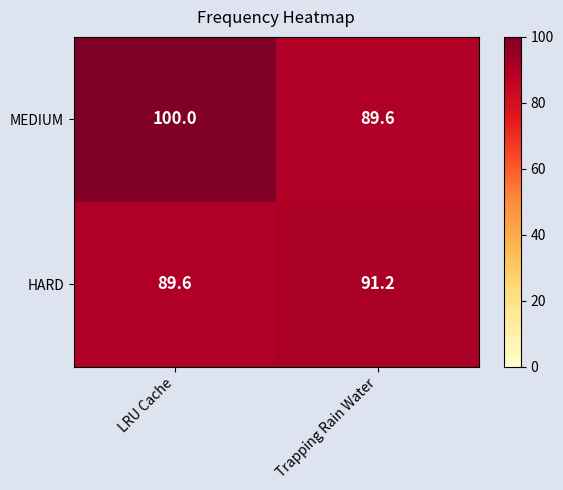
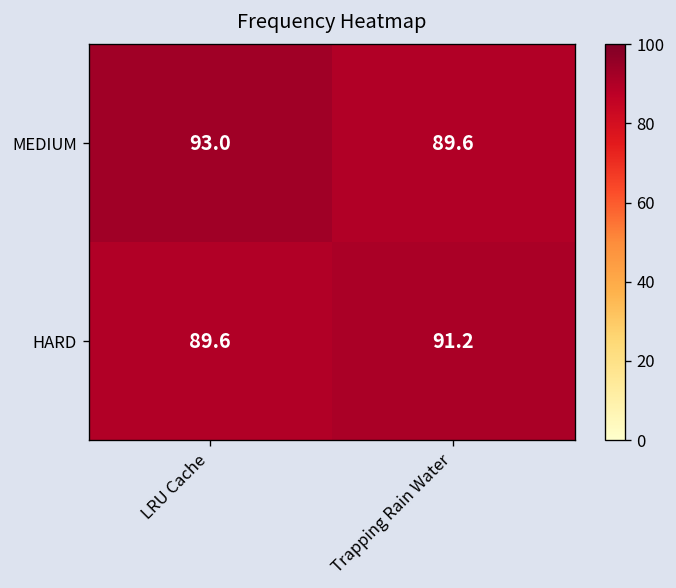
  {
    "MEDIUM": {
-     "LRU Cache": 100.0,
+     "LRU Cache": 93.0,
      "Trapping Rain Water": 89.6
    },
    "HARD": {
      "LRU Cache": 89.6,
      "Trapping Rain Water": 91.2
    }
  }
